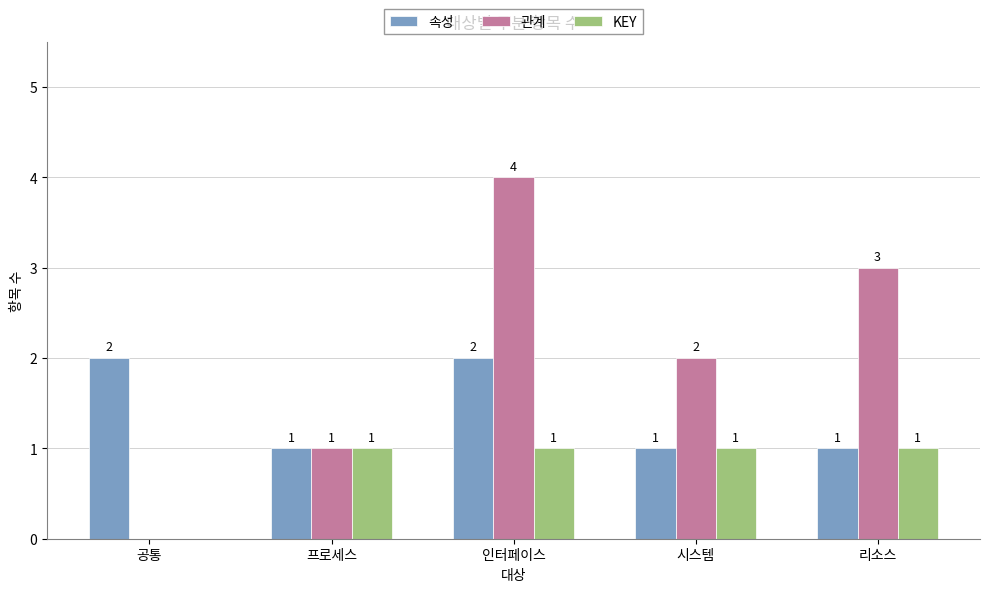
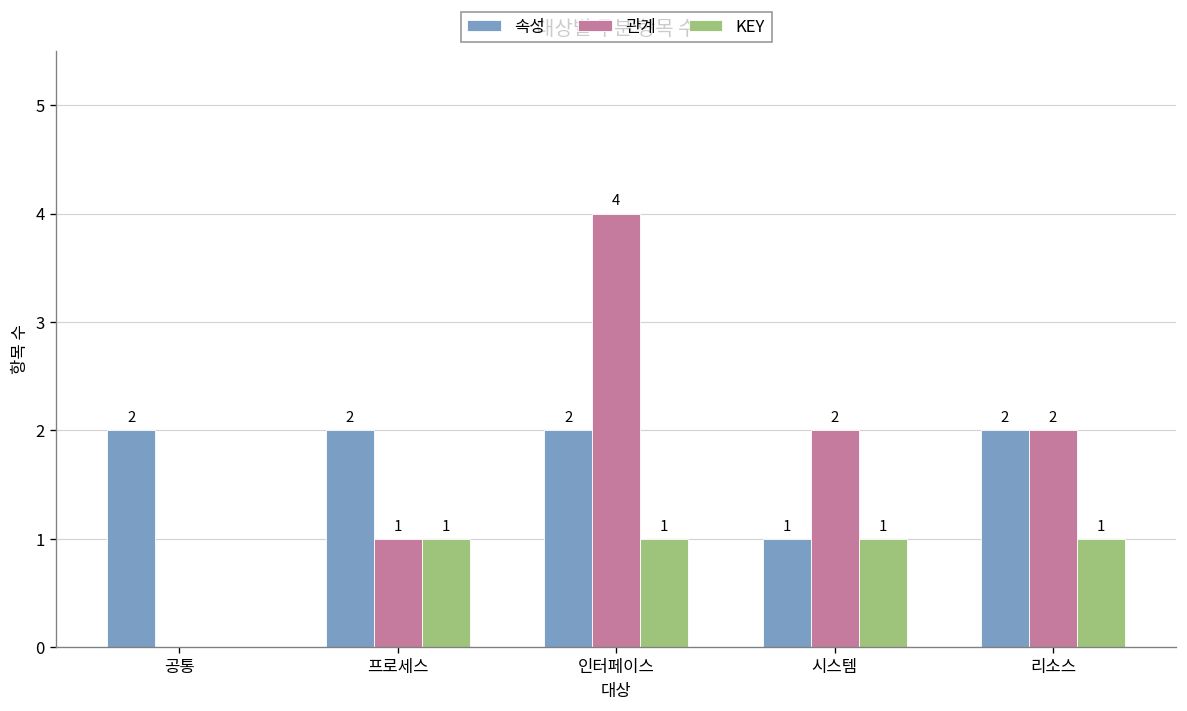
  {
    "속성": {
      "공통": 2,
-     "프로세스": 1,
+     "프로세스": 2,
      "인터페이스": 2,
      "시스템": 1,
-     "리소스": 1
+     "리소스": 2
    },
    "관계": {
      "프로세스": 1,
      "인터페이스": 4,
      "시스템": 2,
-     "리소스": 3
+     "리소스": 2
    },
    "KEY": {
      "프로세스": 1,
      "인터페이스": 1,
      "시스템": 1,
      "리소스": 1
    }
  }
